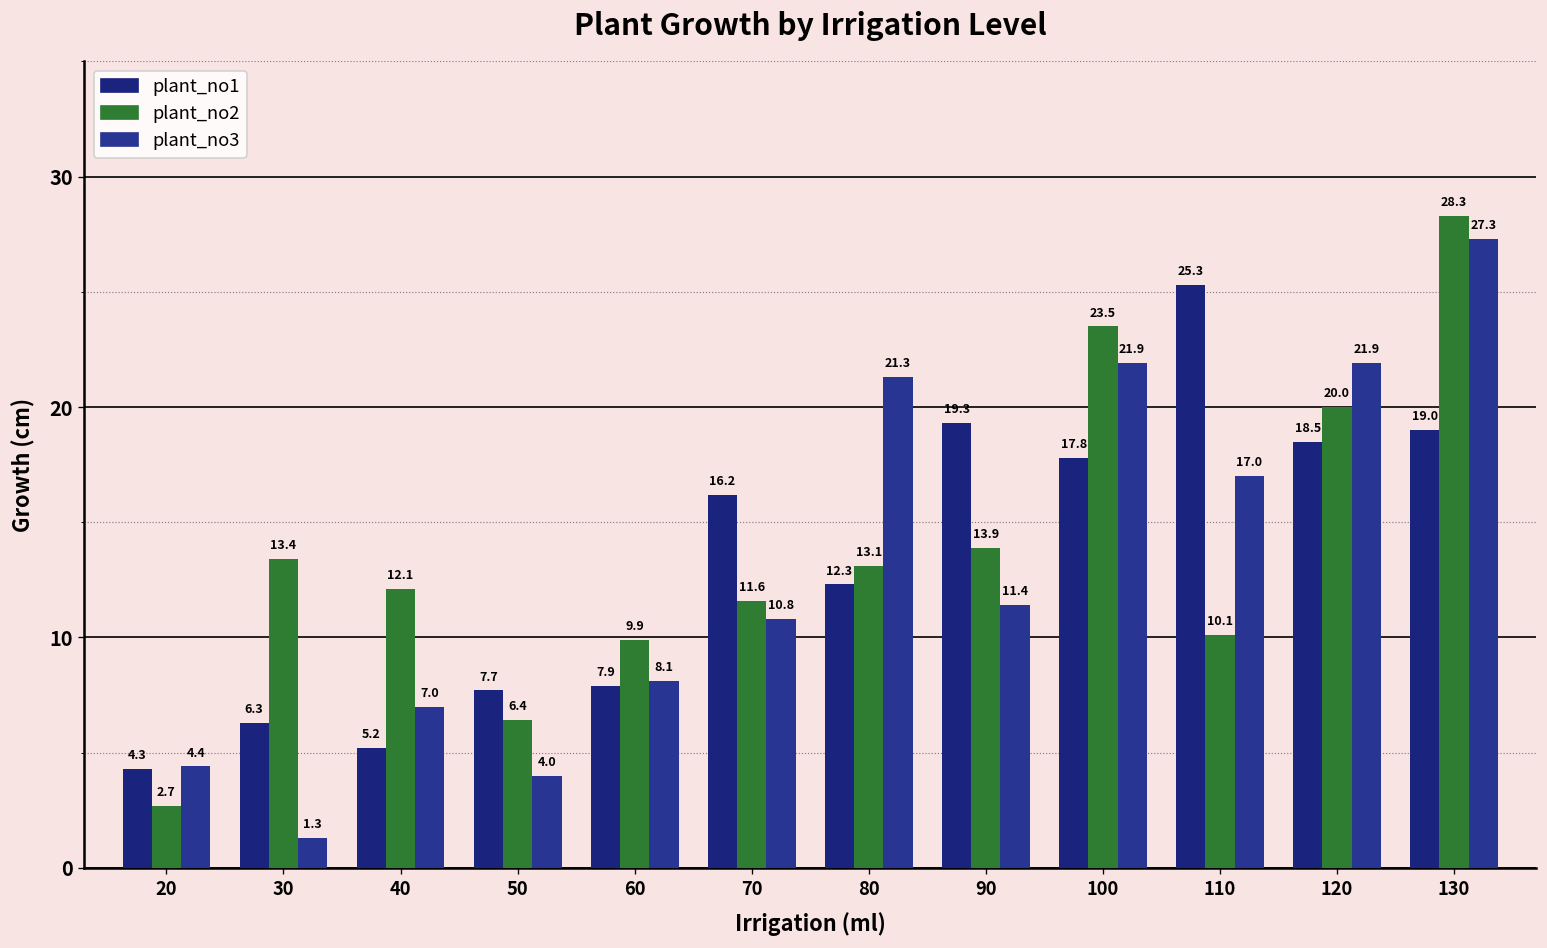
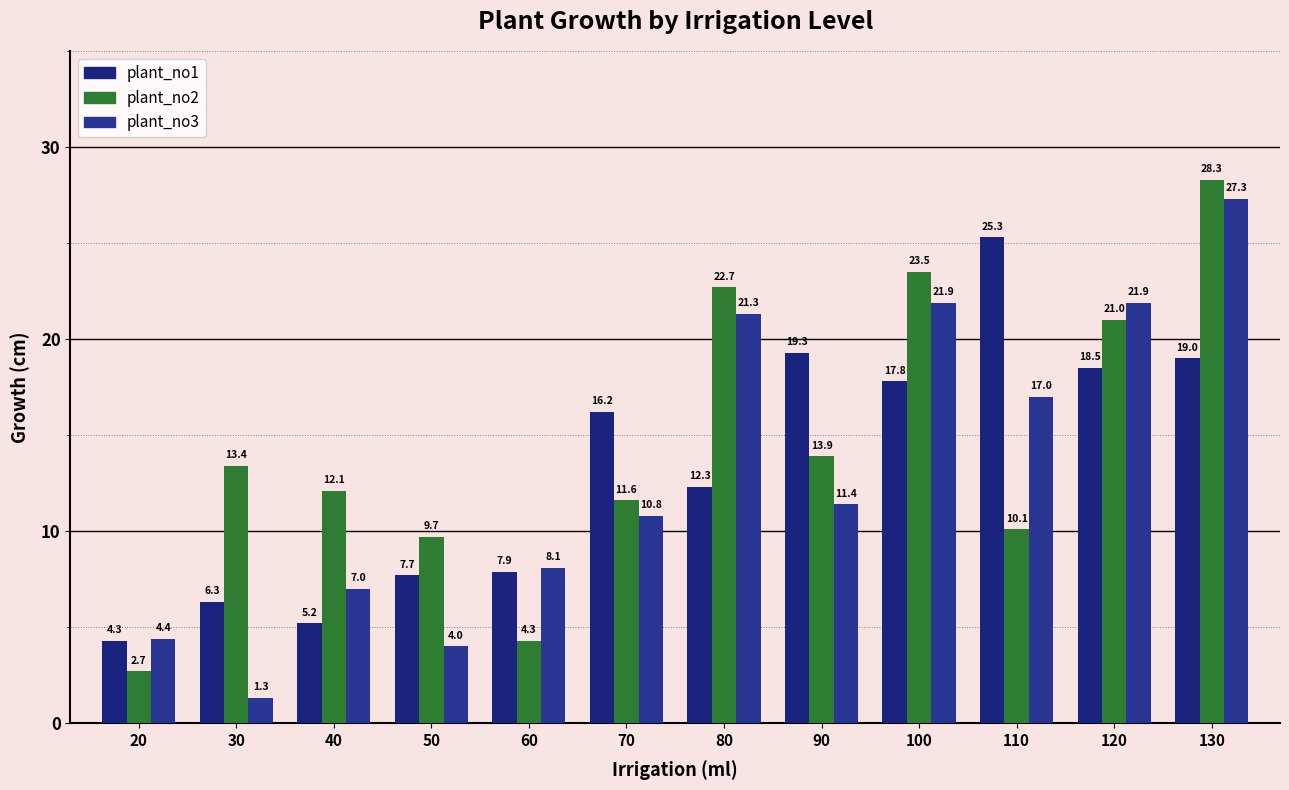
  {
    "plant_no2": {
      "20": 2.7,
      "30": 13.4,
      "40": 12.1,
-     "50": 6.4,
-     "60": 9.9,
+     "50": 9.7,
+     "60": 4.3,
      "70": 11.6,
-     "80": 13.1,
+     "80": 22.7,
      "90": 13.9,
      "100": 23.5,
      "110": 10.1,
-     "120": 20.0,
+     "120": 21.0,
      "130": 28.3
    }
  }
